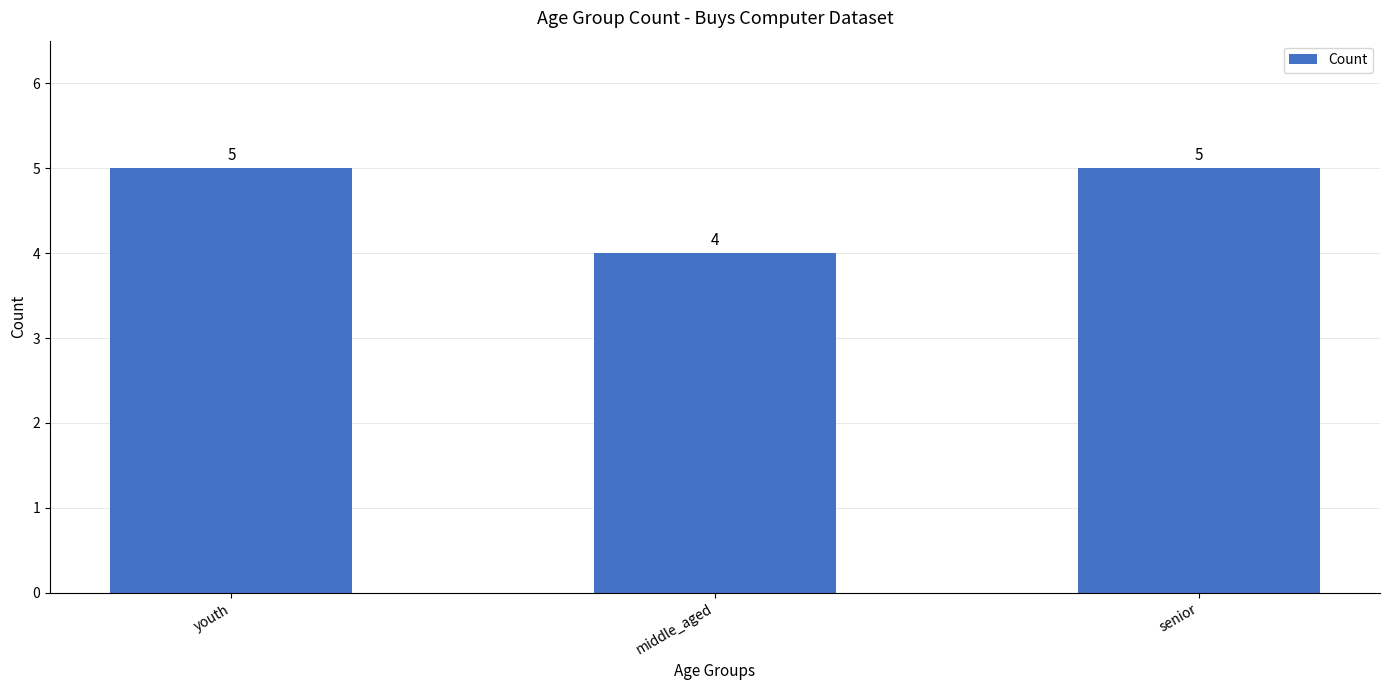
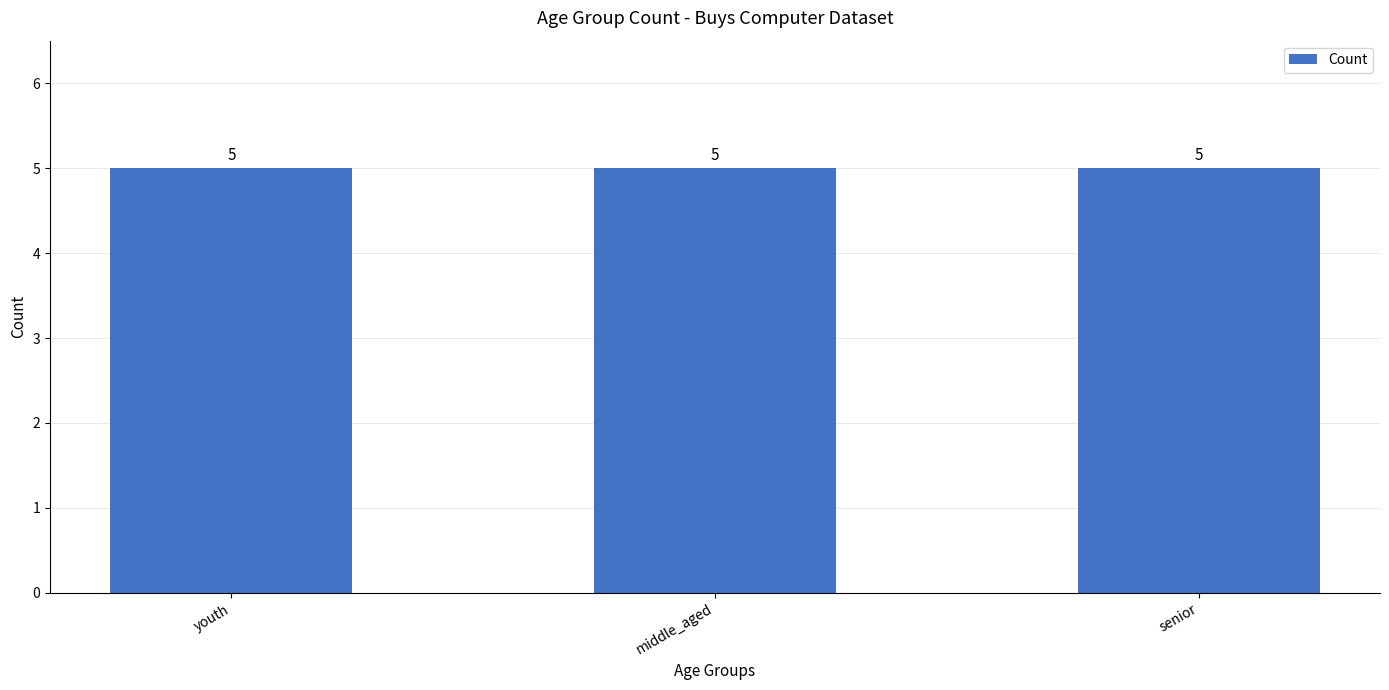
  {
    "youth": 5,
-   "middle_aged": 4,
+   "middle_aged": 5,
    "senior": 5
  }
